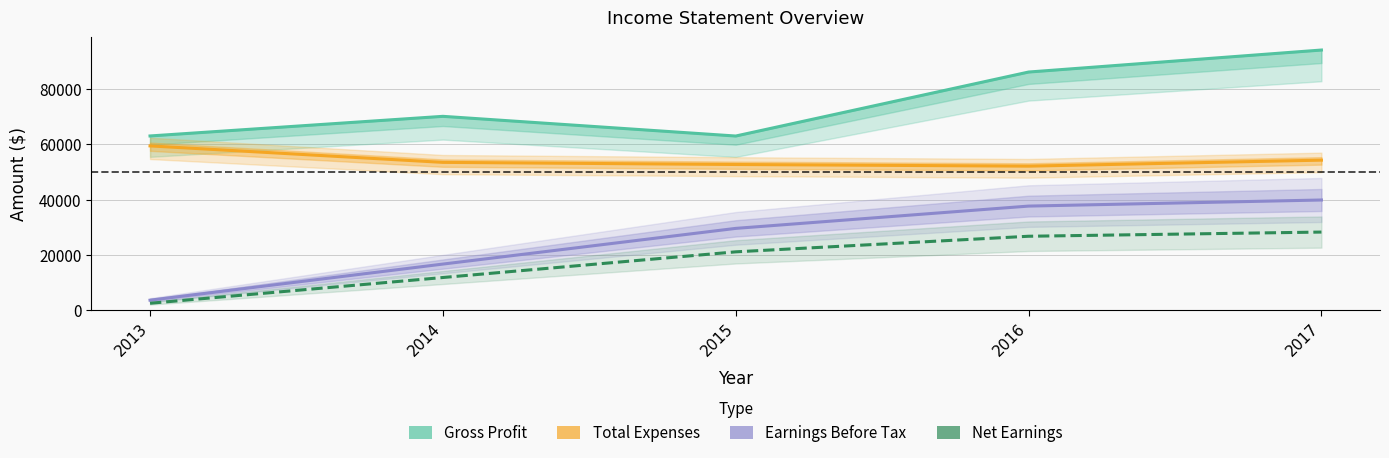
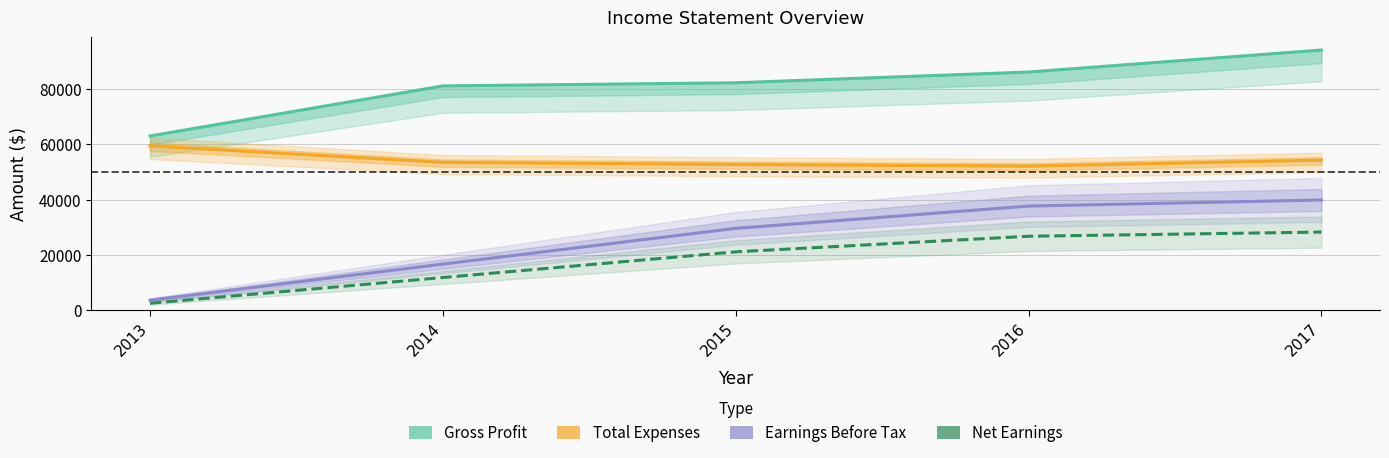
  {
    "Gross Profit": {
-     "2014": 70000,
-     "2015": 63000,
+     "2014": 81000,
+     "2015": 82000,
      "2016": 86000,
      "2017": 94000
    }
  }
